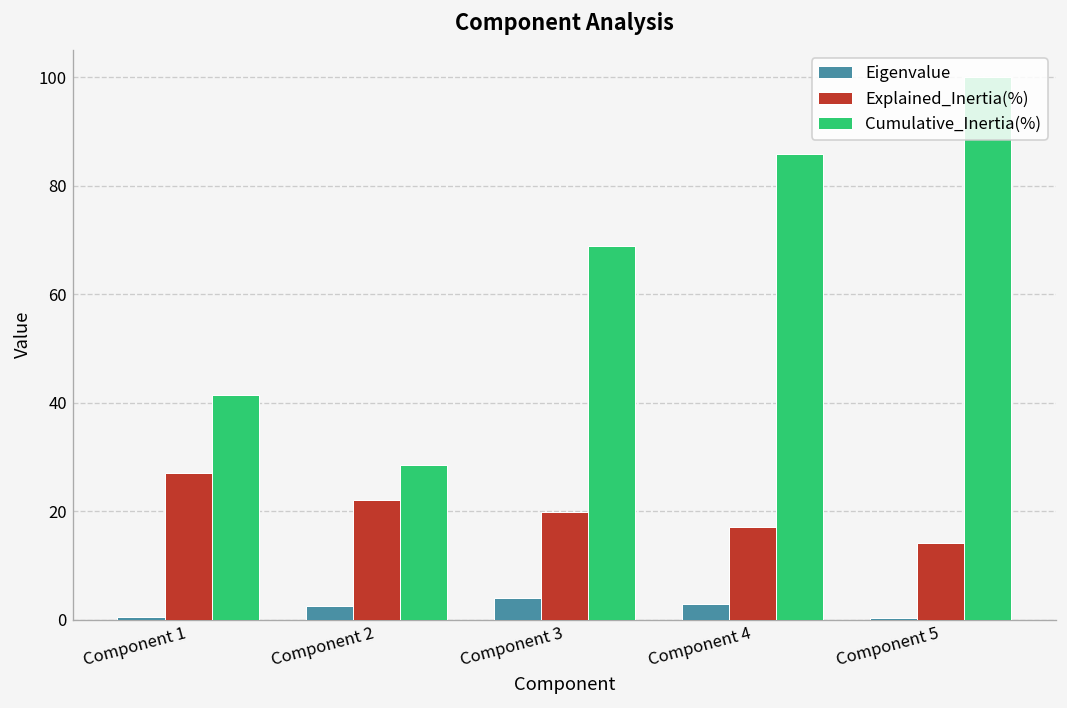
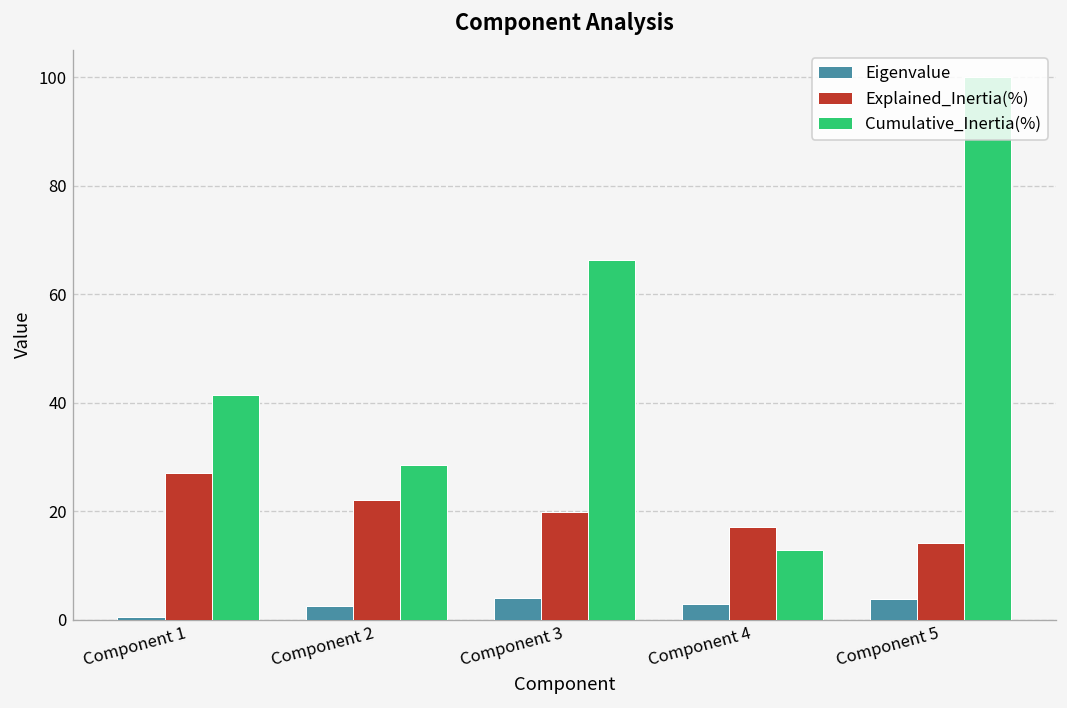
  {
    "Eigenvalue": {
      "Component 2": 3,
      "Component 3": 4,
      "Component 4": 3,
-     "Component 5": 0
+     "Component 5": 4
    },
    "Explained_Inertia(%)": {
      "Component 1": 27,
      "Component 2": 22,
      "Component 3": 20,
      "Component 4": 17,
      "Component 5": 14
    },
    "Cumulative_Inertia(%)": {
      "Component 1": 41,
      "Component 2": 28,
-     "Component 3": 69,
-     "Component 4": 86
+     "Component 3": 66,
+     "Component 4": 13
    }
  }
